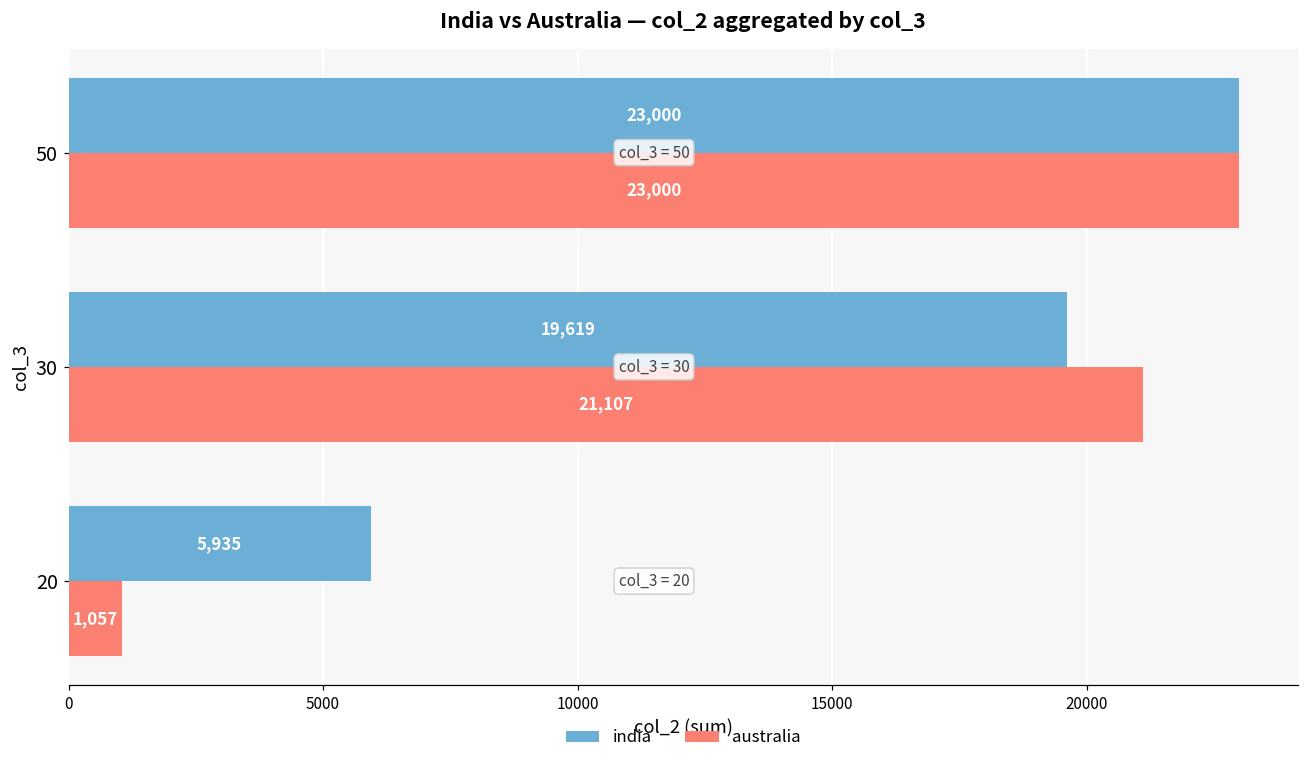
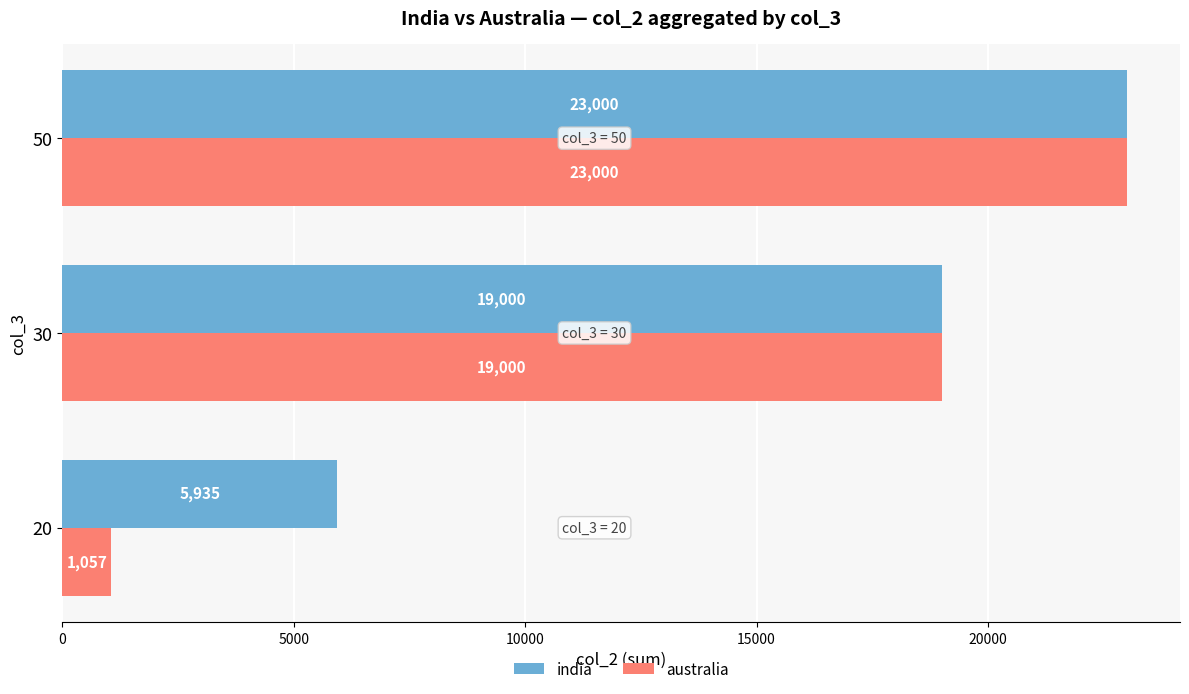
  {
    "india": {
      "50": "23,000",
-     "30": "19,619",
+     "30": "19,000",
      "20": "5,935"
    },
    "australia": {
      "50": "23,000",
-     "30": "21,107",
+     "30": "19,000",
      "20": "1,057"
    }
  }
